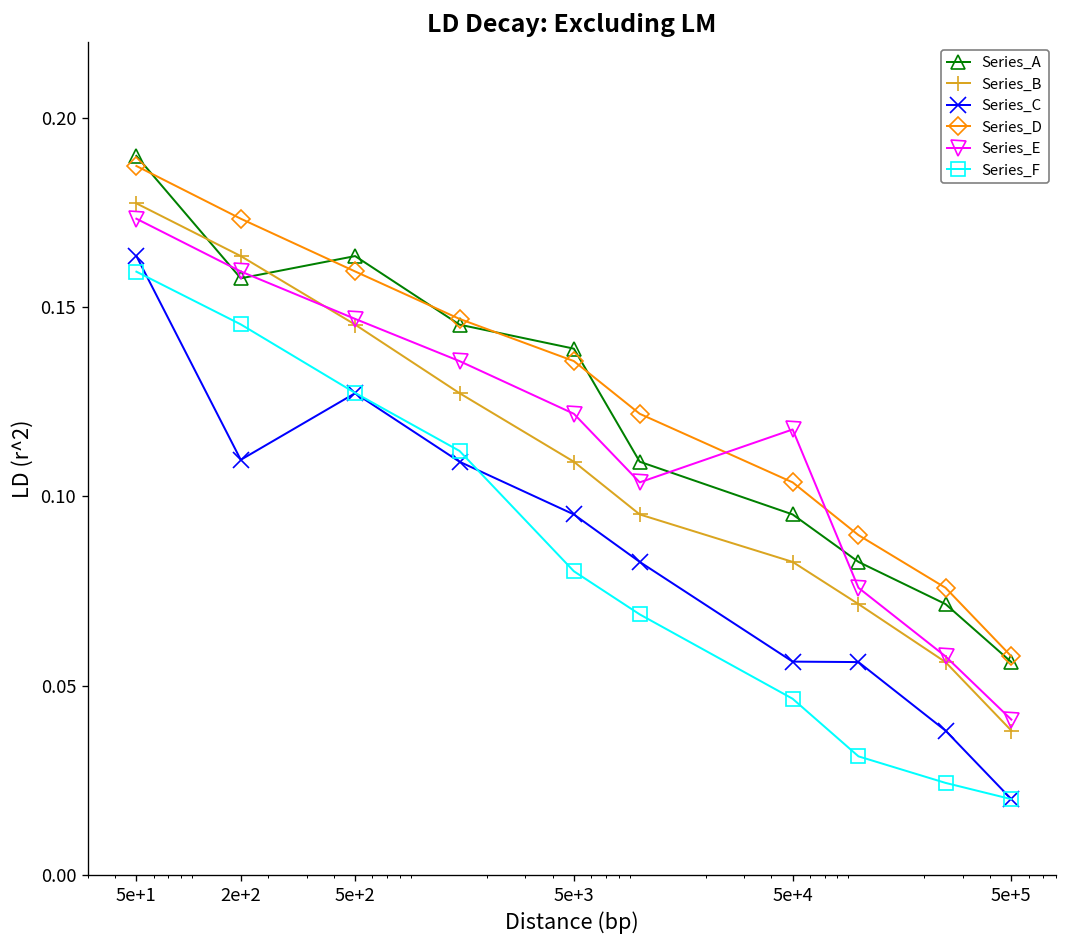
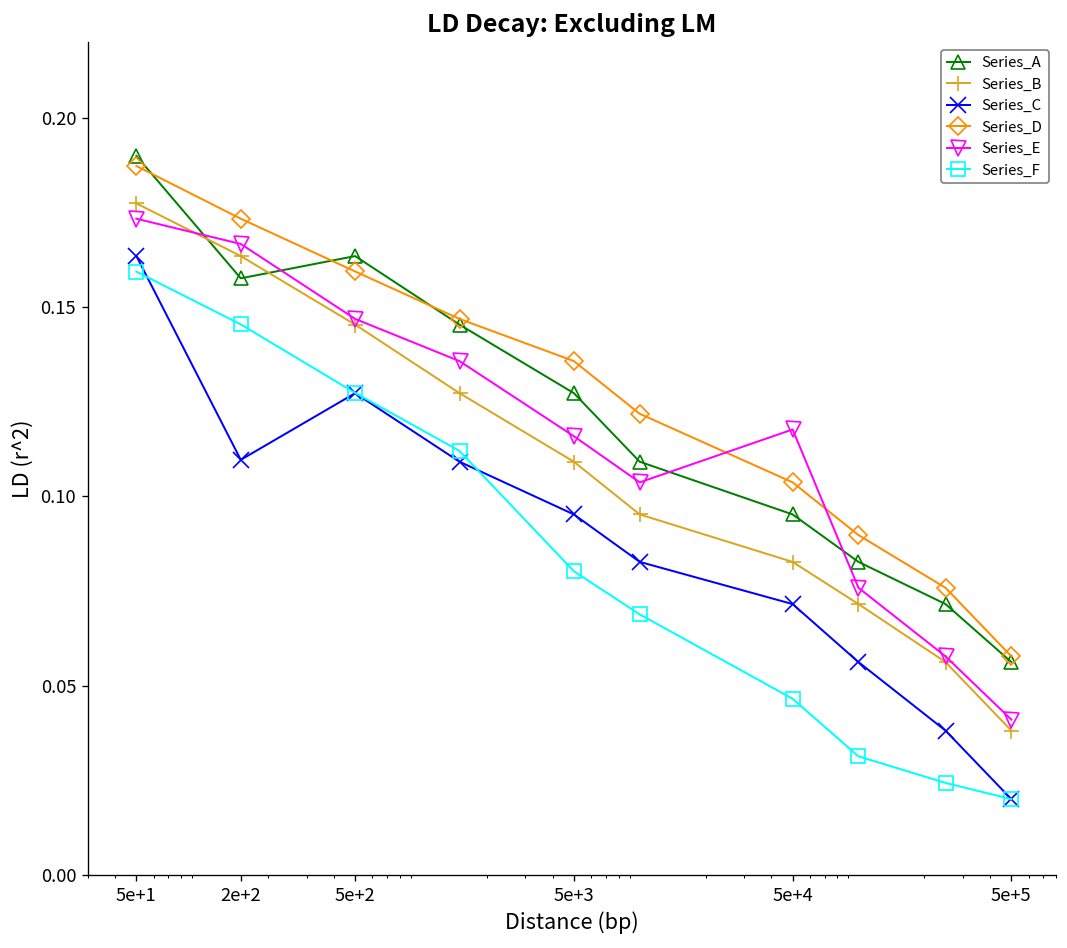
  {
    "Series_A": {
      "5e+1": 0.190,
      "2e+2": 0.158,
      "5e+2": 0.164,
-     "5e+3": 0.139,
+     "5e+3": 0.127,
      "5e+4": 0.095,
      "5e+5": 0.056
    },
    "Series_C": {
      "5e+1": 0.164,
      "2e+2": 0.110,
      "5e+3": 0.095,
-     "5e+4": 0.056
+     "5e+4": 0.072
    },
    "Series_E": {
      "5e+1": 0.173,
-     "2e+2": 0.159,
+     "2e+2": 0.167,
      "5e+2": 0.147,
-     "5e+3": 0.122,
+     "5e+3": 0.116,
      "5e+4": 0.118,
      "5e+5": 0.041
    },
    "Series_F": {
      "5e+1": 0.159,
      "2e+2": 0.145,
      "5e+3": 0.080,
      "5e+4": 0.047
    }
  }
